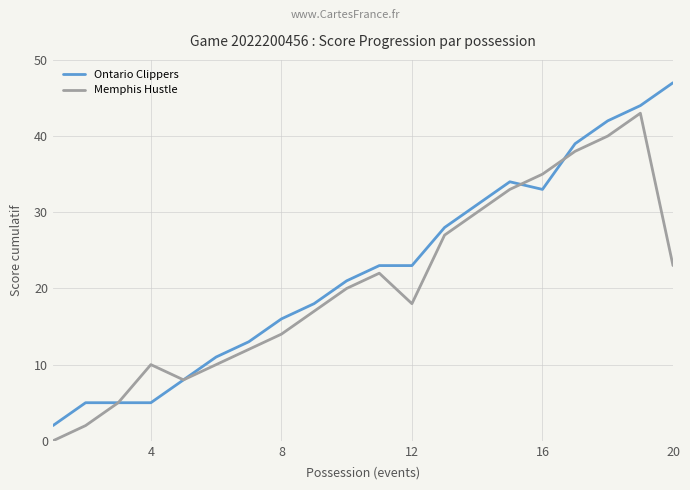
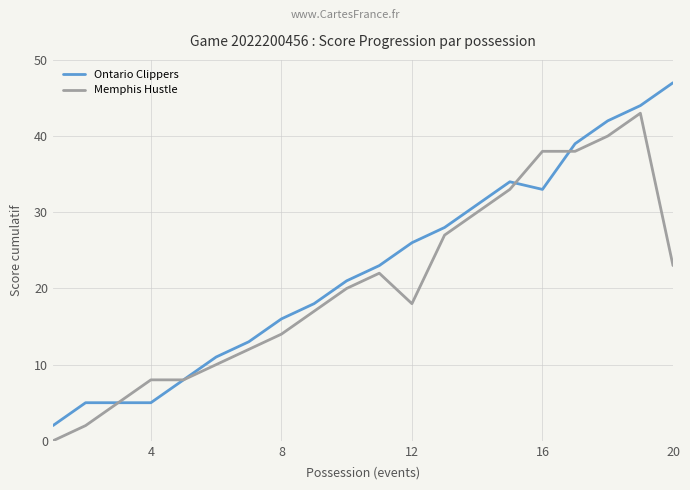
  {
    "Ontario Clippers": {
      "4": 5,
      "8": 16,
-     "12": 23,
+     "12": 26,
      "16": 33,
      "20": 47
    },
    "Memphis Hustle": {
-     "4": 10,
+     "4": 8,
      "8": 14,
      "12": 18,
-     "16": 35,
+     "16": 38,
      "20": 23
    }
  }
